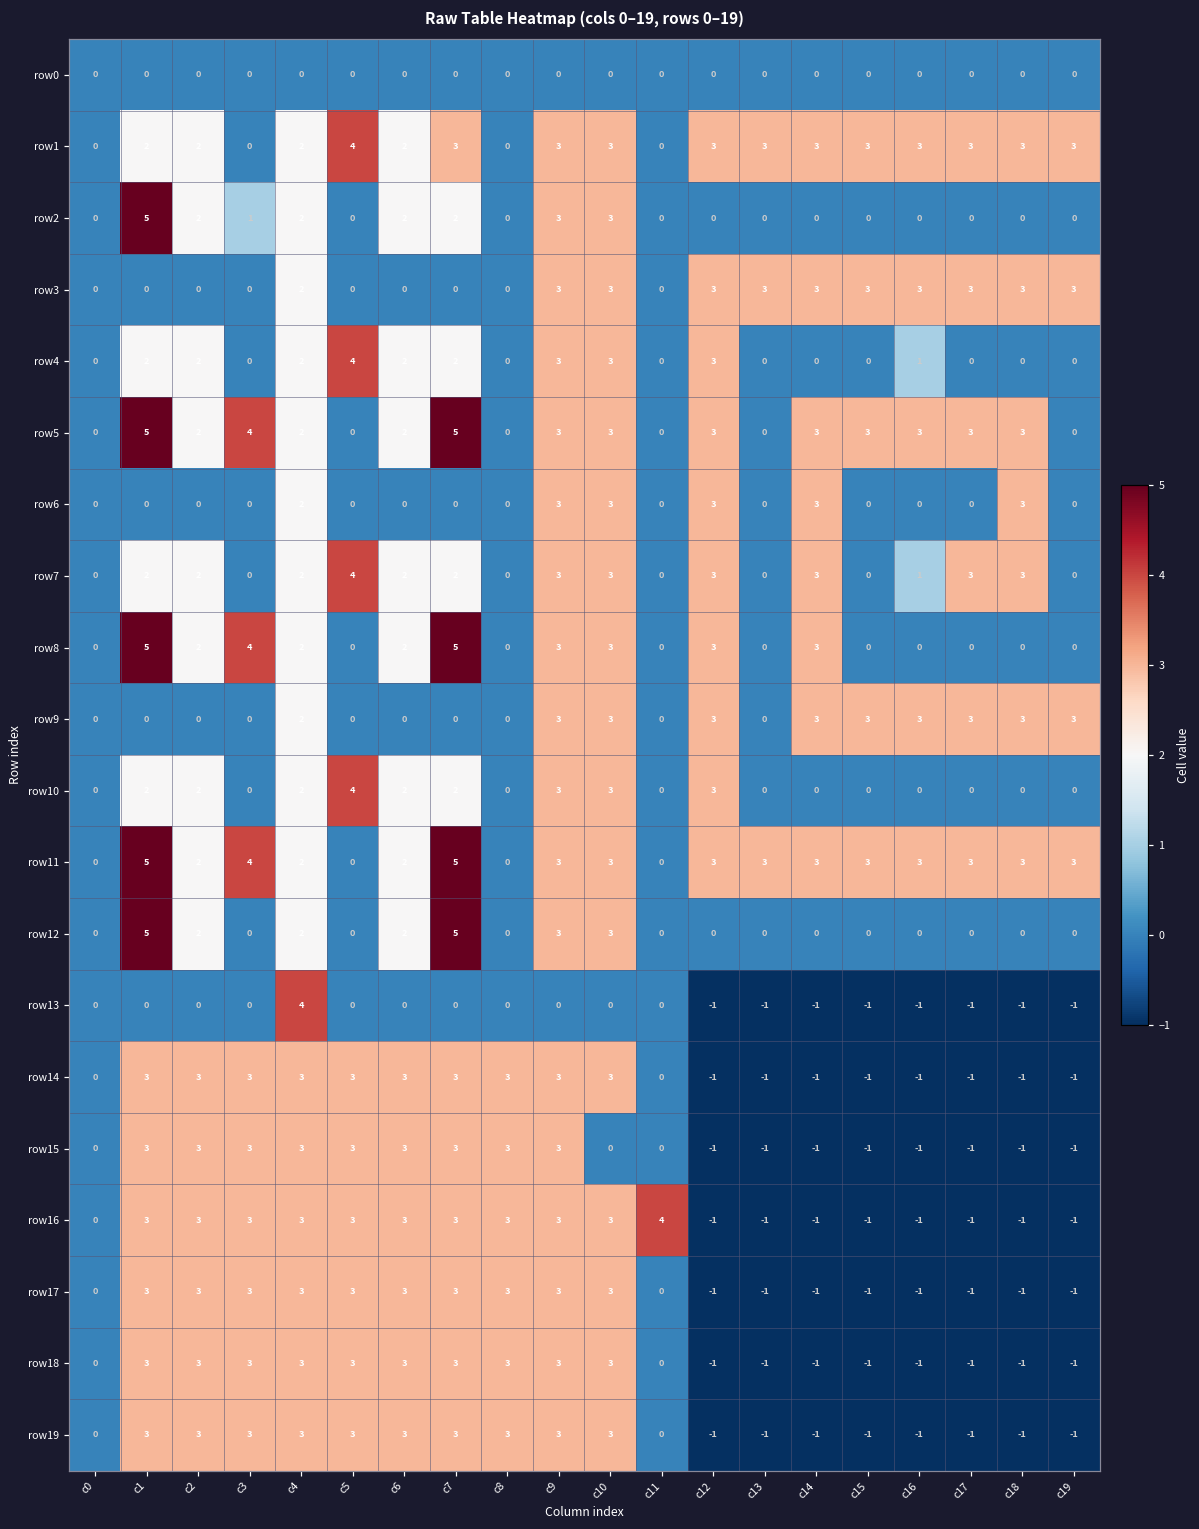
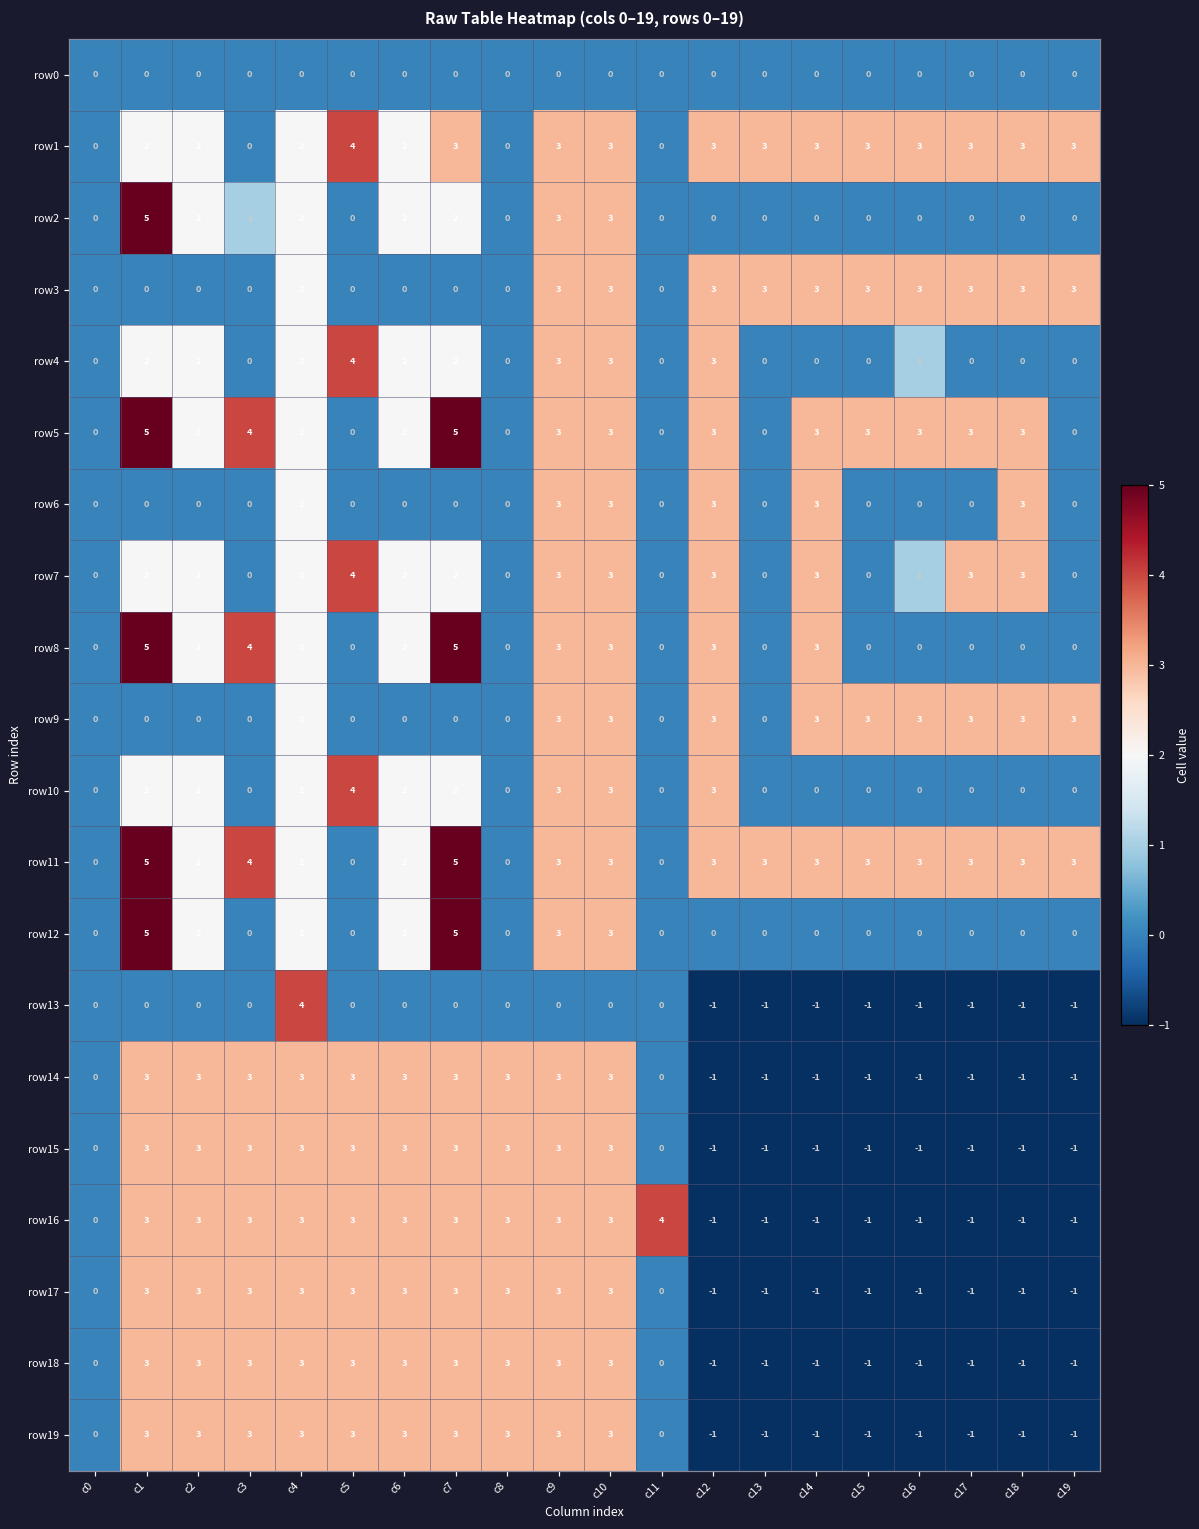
  {
    "row15": {
      "c0": 0,
      "c1": 3,
      "c2": 3,
      "c3": 3,
      "c4": 3,
      "c5": 3,
      "c6": 3,
      "c7": 3,
      "c8": 3,
      "c9": 3,
-     "c10": 0,
+     "c10": 3,
      "c11": 0,
      "c12": -1,
      "c13": -1,
      "c14": -1,
      "c15": -1,
      "c16": -1,
      "c17": -1,
      "c18": -1,
      "c19": -1
    }
  }
